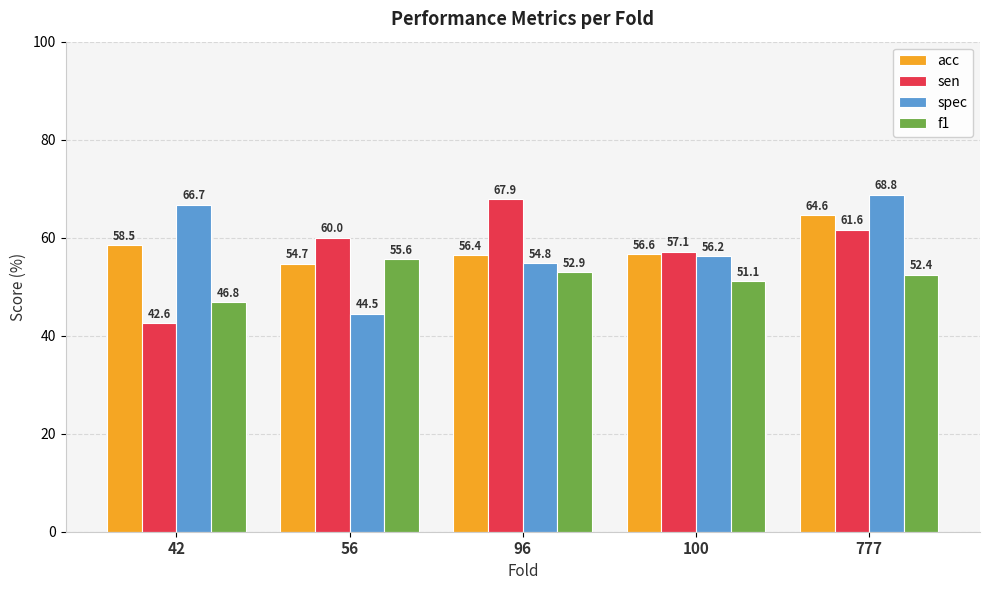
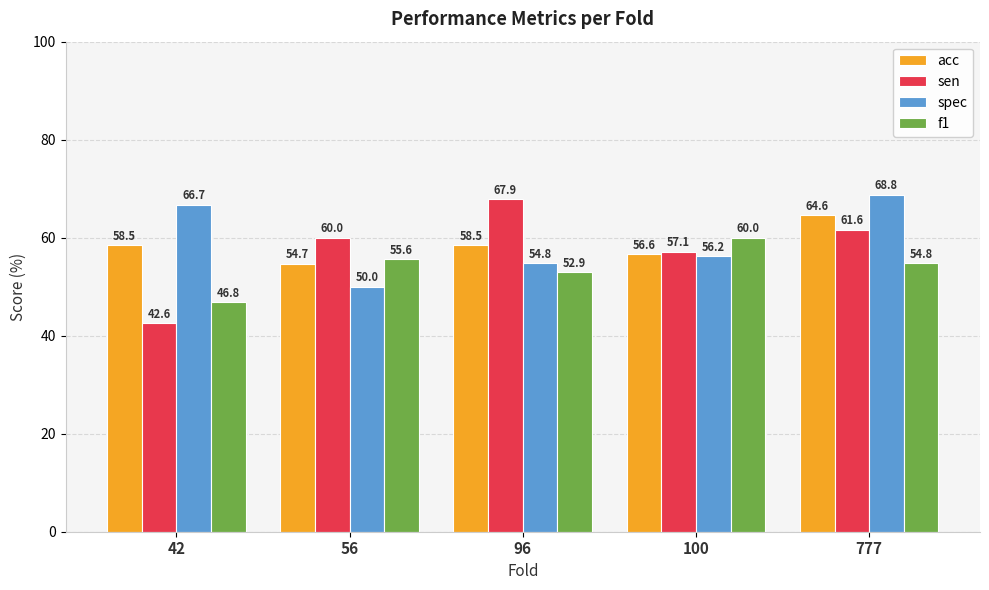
  {
    "acc": {
      "42": 58.5,
      "56": 54.7,
-     "96": 56.4,
+     "96": 58.5,
      "100": 56.6,
      "777": 64.6
    },
    "sen": {
      "42": 42.6,
      "56": 60.0,
      "96": 67.9,
      "100": 57.1,
      "777": 61.6
    },
    "spec": {
      "42": 66.7,
-     "56": 44.5,
+     "56": 50.0,
      "96": 54.8,
      "100": 56.2,
      "777": 68.8
    },
    "f1": {
      "42": 46.8,
      "56": 55.6,
      "96": 52.9,
-     "100": 51.1,
-     "777": 52.4
+     "100": 60.0,
+     "777": 54.8
    }
  }
